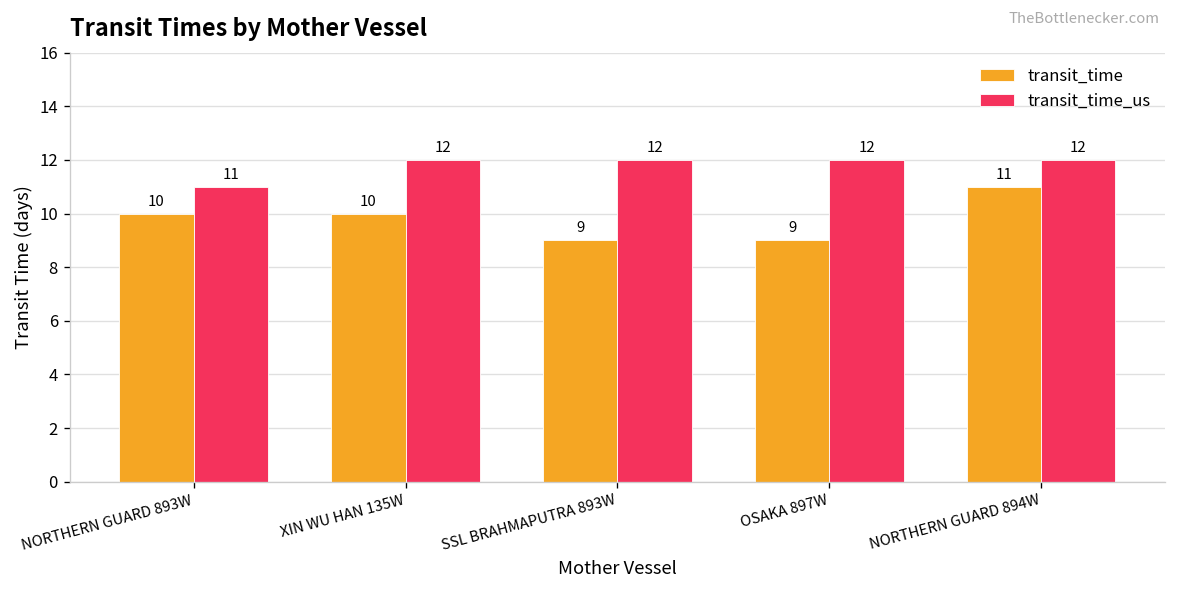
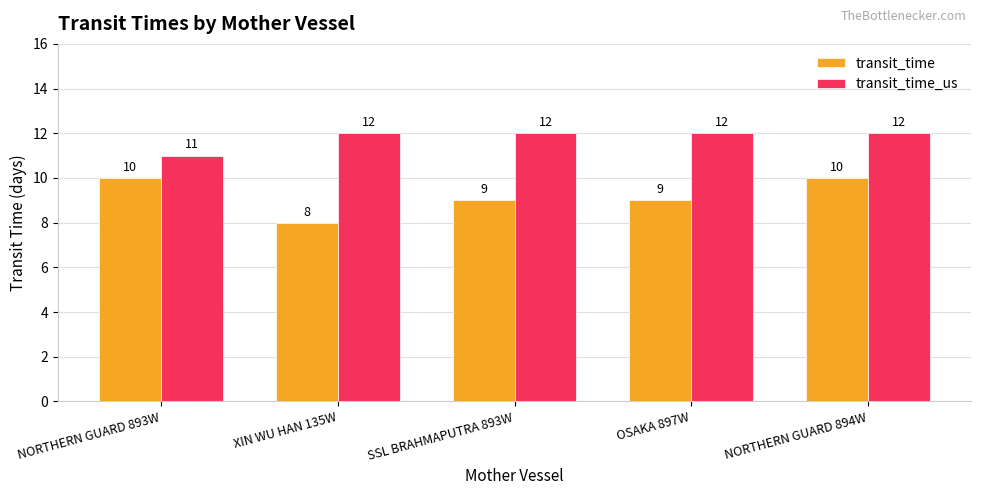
  {
    "transit_time": {
      "NORTHERN GUARD 893W": 10,
-     "XIN WU HAN 135W": 10,
+     "XIN WU HAN 135W": 8,
      "SSL BRAHMAPUTRA 893W": 9,
      "OSAKA 897W": 9,
-     "NORTHERN GUARD 894W": 11
+     "NORTHERN GUARD 894W": 10
    },
    "transit_time_us": {
      "NORTHERN GUARD 893W": 11,
      "XIN WU HAN 135W": 12,
      "SSL BRAHMAPUTRA 893W": 12,
      "OSAKA 897W": 12,
      "NORTHERN GUARD 894W": 12
    }
  }
